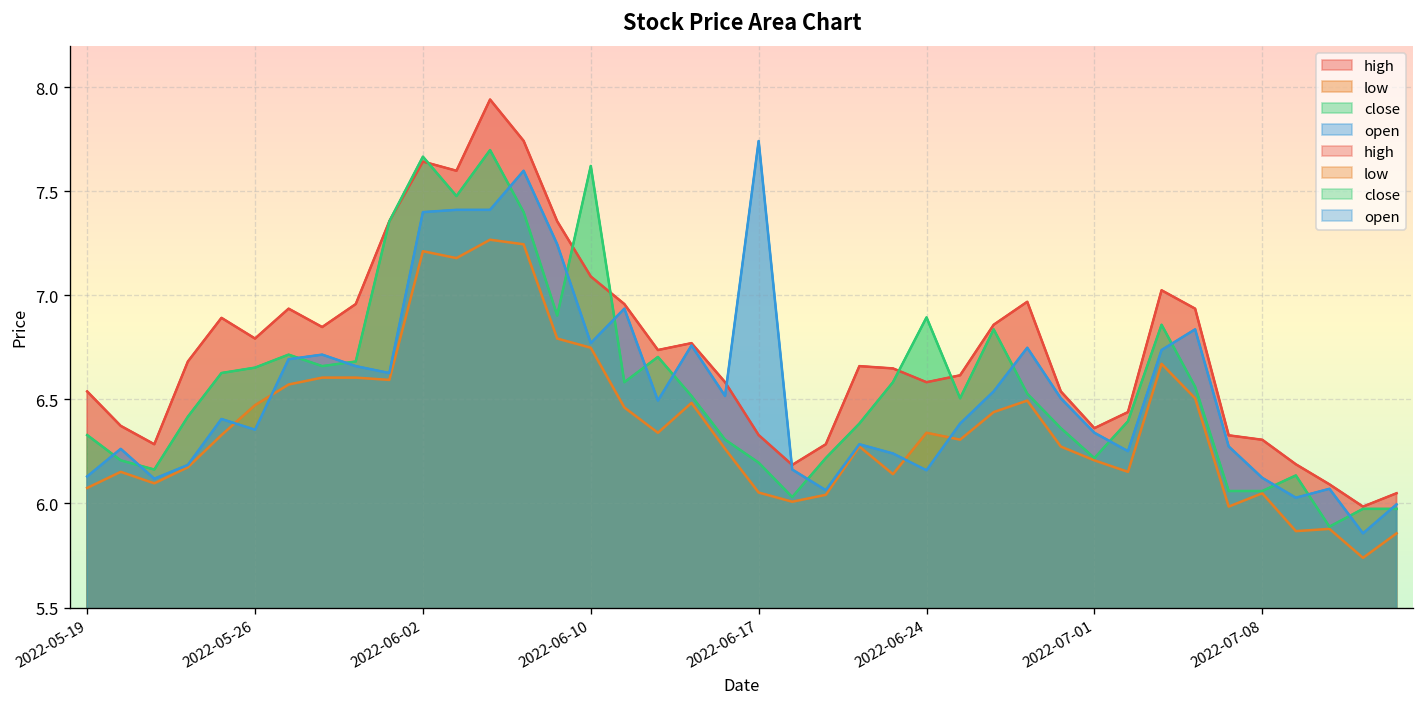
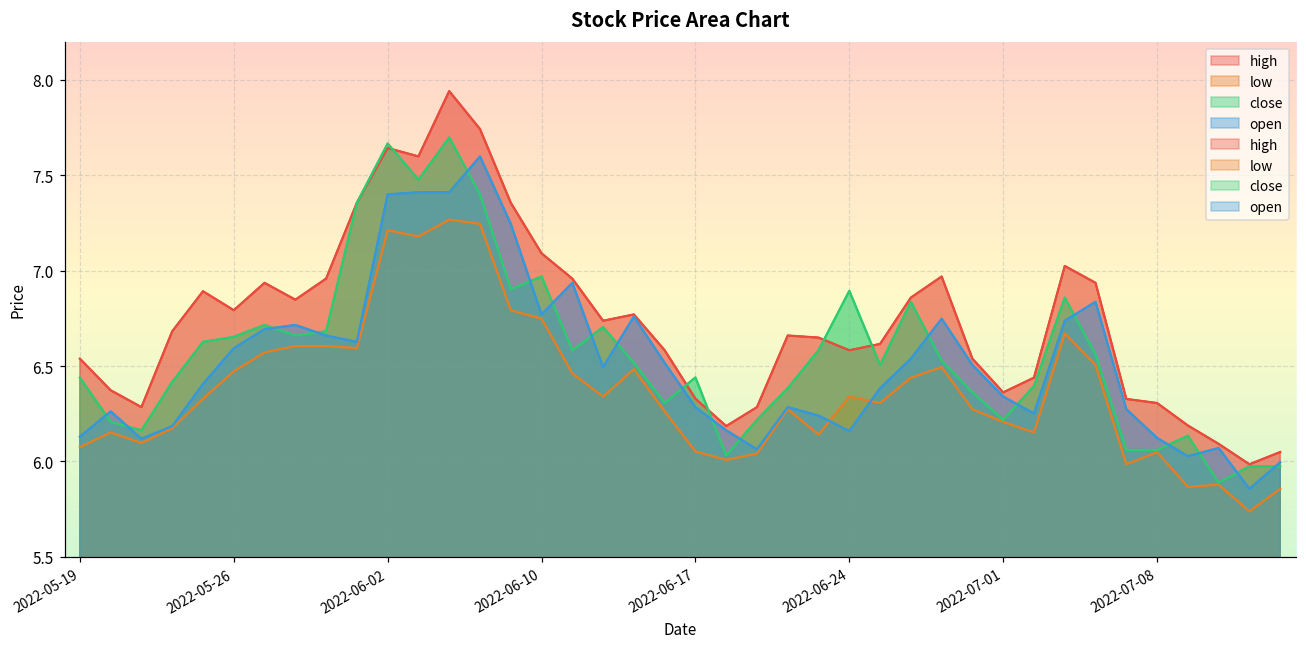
  {
    "close": {
-     "2022-05-19": 6.33,
+     "2022-05-19": 6.44,
      "2022-05-26": 6.65,
      "2022-06-02": 7.67,
-     "2022-06-10": 7.62,
-     "2022-06-17": 6.20,
+     "2022-06-10": 6.97,
+     "2022-06-17": 6.44,
      "2022-06-24": 6.89
    },
    "open": {
      "2022-05-19": 6.13,
-     "2022-05-26": 6.35,
+     "2022-05-26": 6.59,
      "2022-06-02": 7.40,
      "2022-06-10": 6.77,
-     "2022-06-17": 7.74,
+     "2022-06-17": 6.28,
      "2022-06-24": 6.16,
      "2022-07-01": 6.34,
      "2022-07-08": 6.12
    }
  }
